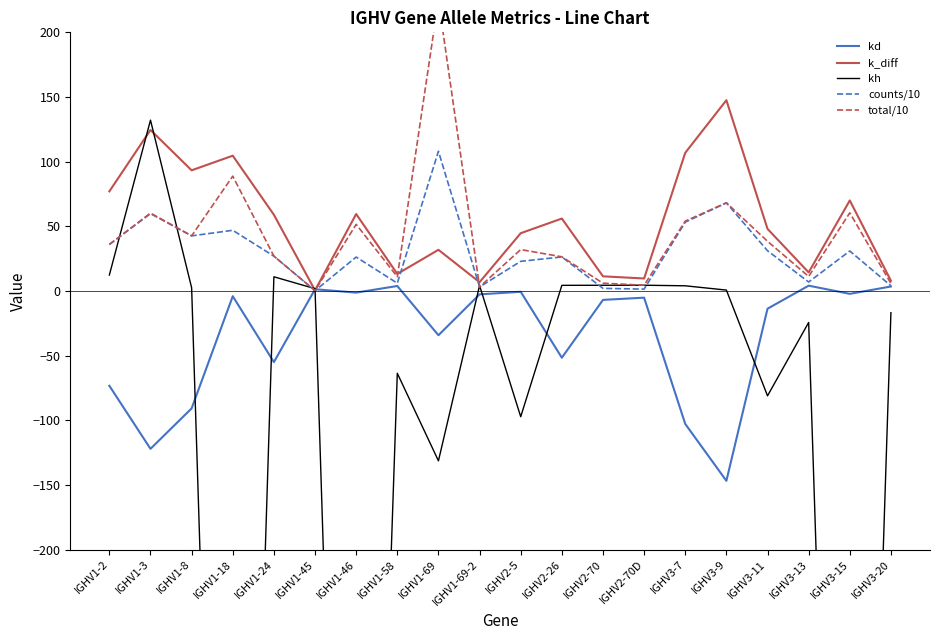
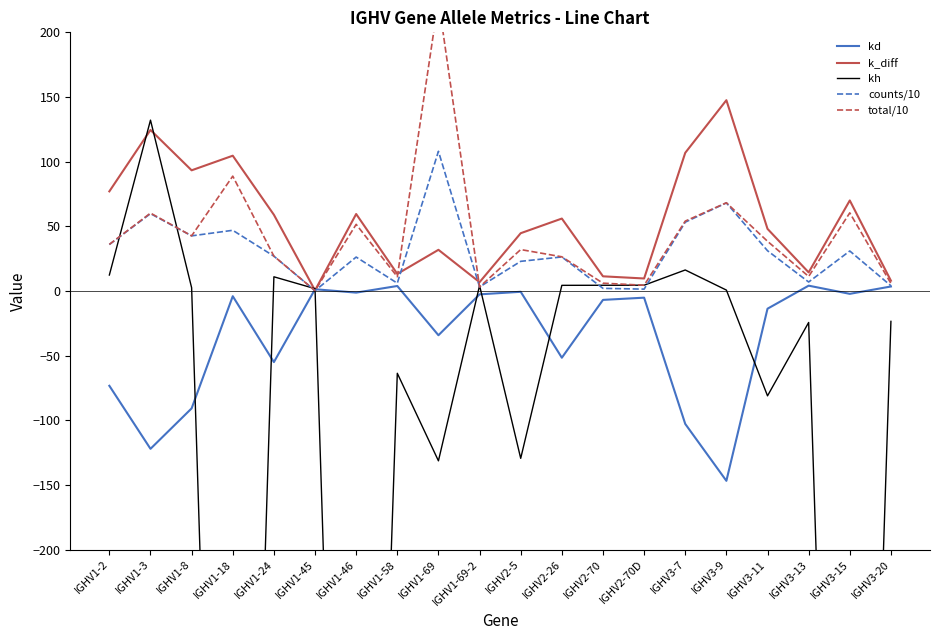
  {
    "kh": {
      "IGHV1-2": 12,
      "IGHV1-3": 132,
      "IGHV1-8": 2,
      "IGHV1-24": 11,
      "IGHV1-58": -64,
      "IGHV1-69": -131,
-     "IGHV2-5": -97,
+     "IGHV2-5": -129,
      "IGHV2-26": 4,
-     "IGHV3-7": 4,
+     "IGHV3-7": 16,
      "IGHV3-9": 1,
      "IGHV3-11": -81,
      "IGHV3-13": -24,
-     "IGHV3-20": -17
+     "IGHV3-20": -24
    }
  }
